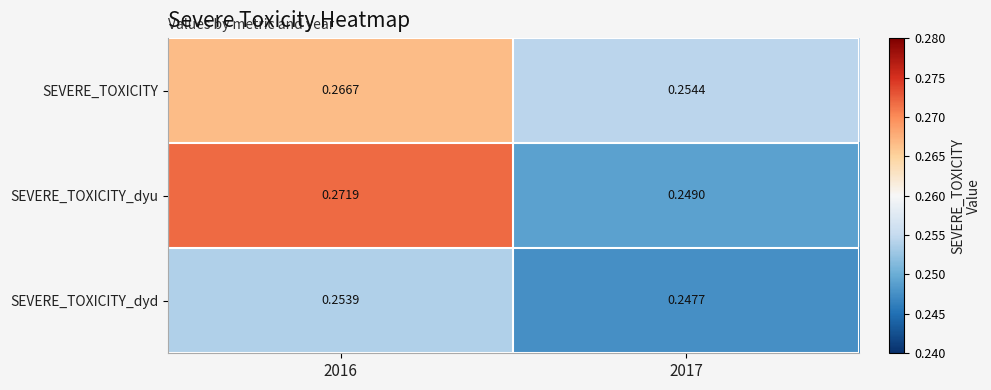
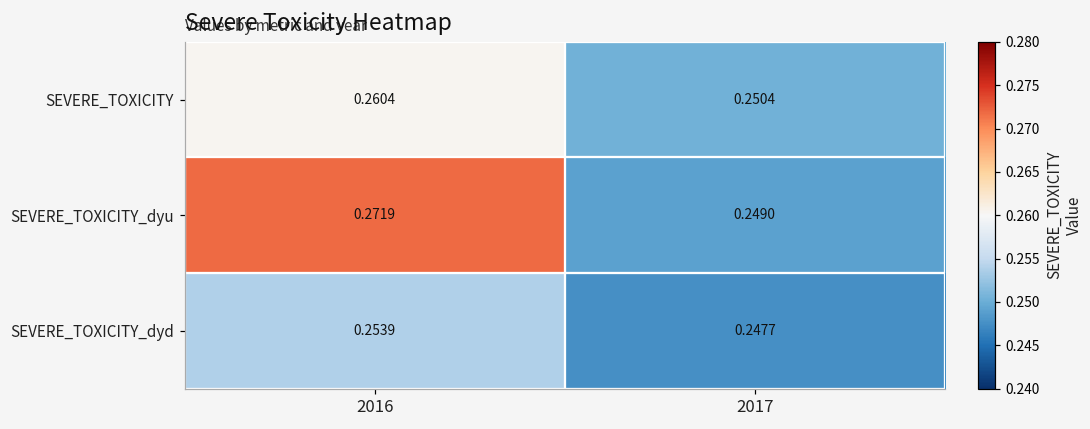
  {
    "SEVERE_TOXICITY": {
-     "2016": 0.2667,
-     "2017": 0.2544
+     "2016": 0.2604,
+     "2017": 0.2504
    },
    "SEVERE_TOXICITY_dyu": {
      "2016": 0.2719,
      "2017": 0.2490
    },
    "SEVERE_TOXICITY_dyd": {
      "2016": 0.2539,
      "2017": 0.2477
    }
  }
